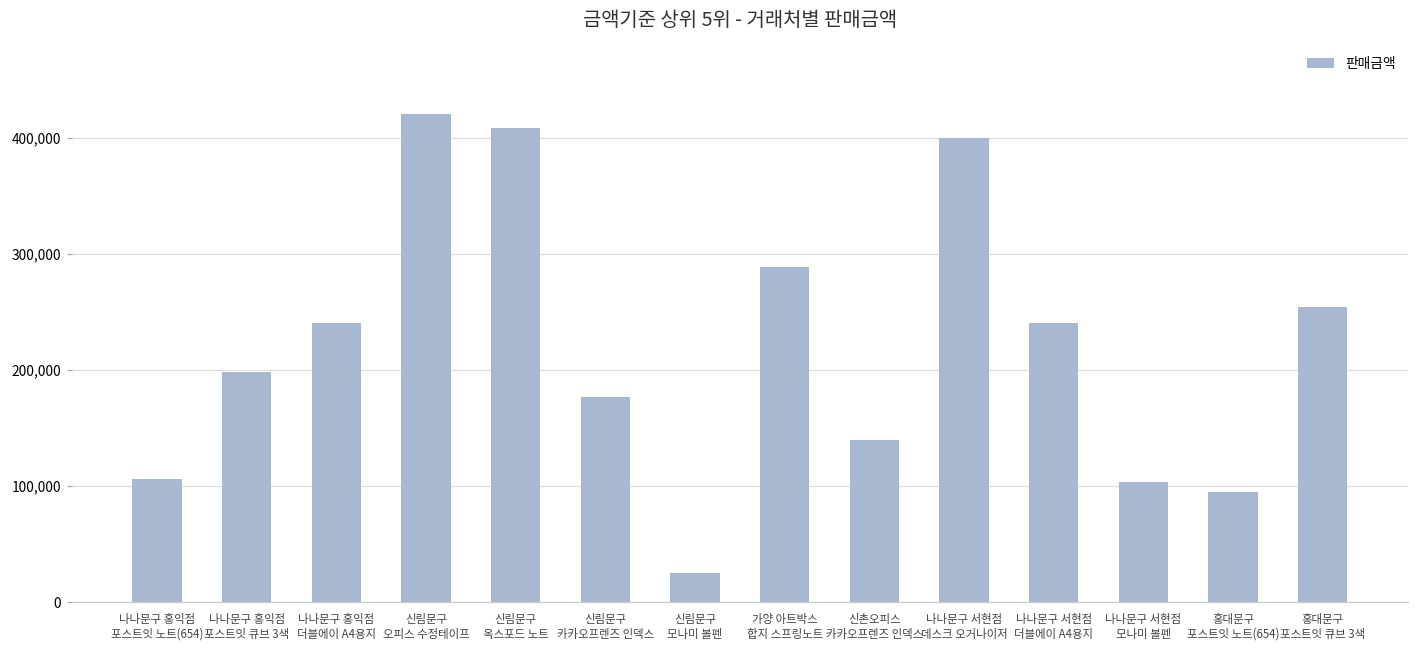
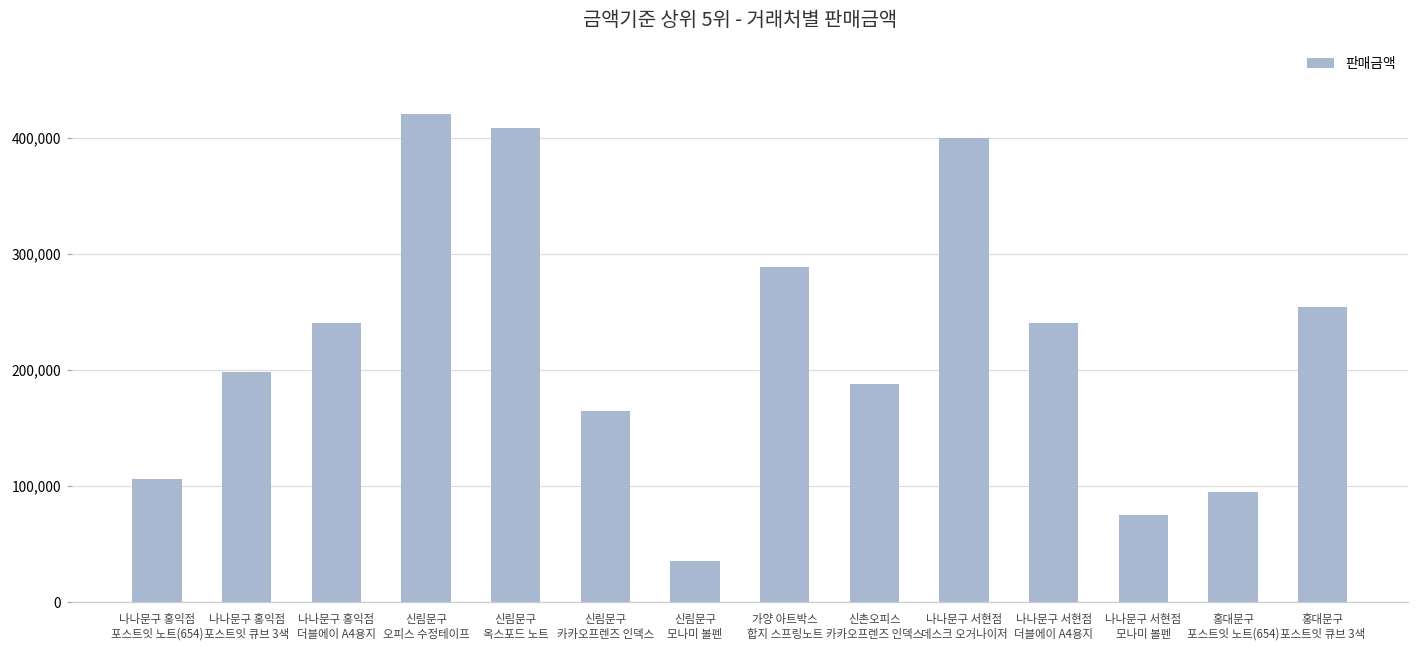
  {
    "나나문구 홍익점 포스트잇 노트(654)": "106,000",
    "나나문구 홍익점 포스트잇 큐브 3색": "198,000",
    "나나문구 홍익점 더블에이 A4용지": "240,000",
    "신림문구 오피스 수정테이프": "420,000",
    "신림문구 옥스포드 노트": "408,000",
-   "신림문구 카카오프렌즈 인덱스": "177,000",
-   "신림문구 모나미 볼펜": "25,000",
+   "신림문구 카카오프렌즈 인덱스": "165,000",
+   "신림문구 모나미 볼펜": "36,000",
    "가양 아트박스 합지 스프링노트": "289,000",
-   "신촌오피스 카카오프렌즈 인덱스": "140,000",
+   "신촌오피스 카카오프렌즈 인덱스": "188,000",
    "나나문구 서현점 데스크 오거나이저": "400,000",
    "나나문구 서현점 더블에이 A4용지": "240,000",
-   "나나문구 서현점 모나미 볼펜": "103,000",
+   "나나문구 서현점 모나미 볼펜": "75,000",
    "홍대문구 포스트잇 노트(654)": "95,000",
    "홍대문구 포스트잇 큐브 3색": "254,000"
  }
